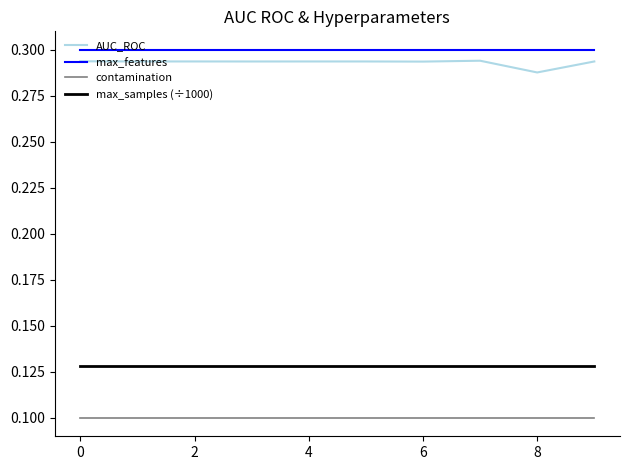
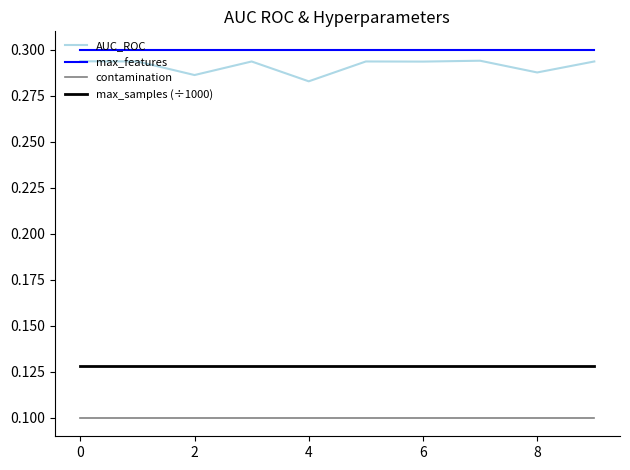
  {
    "AUC_ROC": {
      "0": 0.294,
-     "2": 0.294,
-     "4": 0.294,
+     "2": 0.286,
+     "4": 0.283,
      "6": 0.294,
      "8": 0.288
    },
    "max_features": {
      "0": 0.300,
      "2": 0.300,
      "4": 0.300,
      "6": 0.300,
      "8": 0.300
    },
    "contamination": {
      "0": 0.100,
      "2": 0.100,
      "4": 0.100,
      "6": 0.100,
      "8": 0.100
    },
    "max_samples (÷1000)": {
      "0": 0.128,
      "2": 0.128,
      "4": 0.128,
      "6": 0.128,
      "8": 0.128
    }
  }
